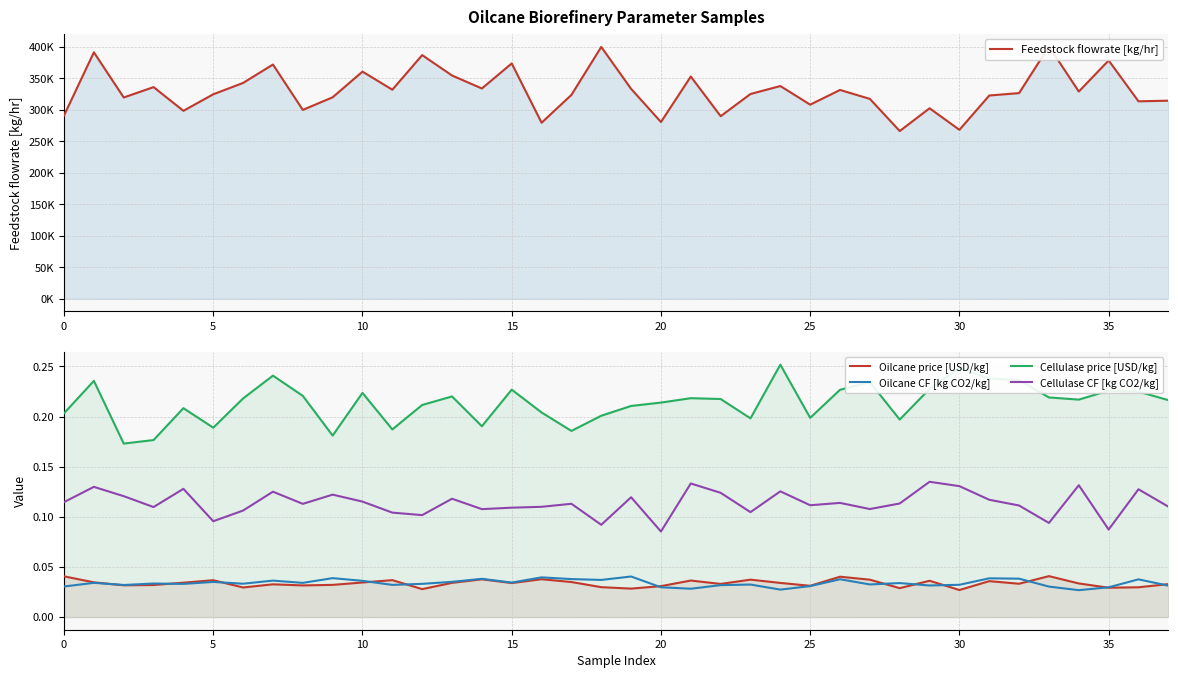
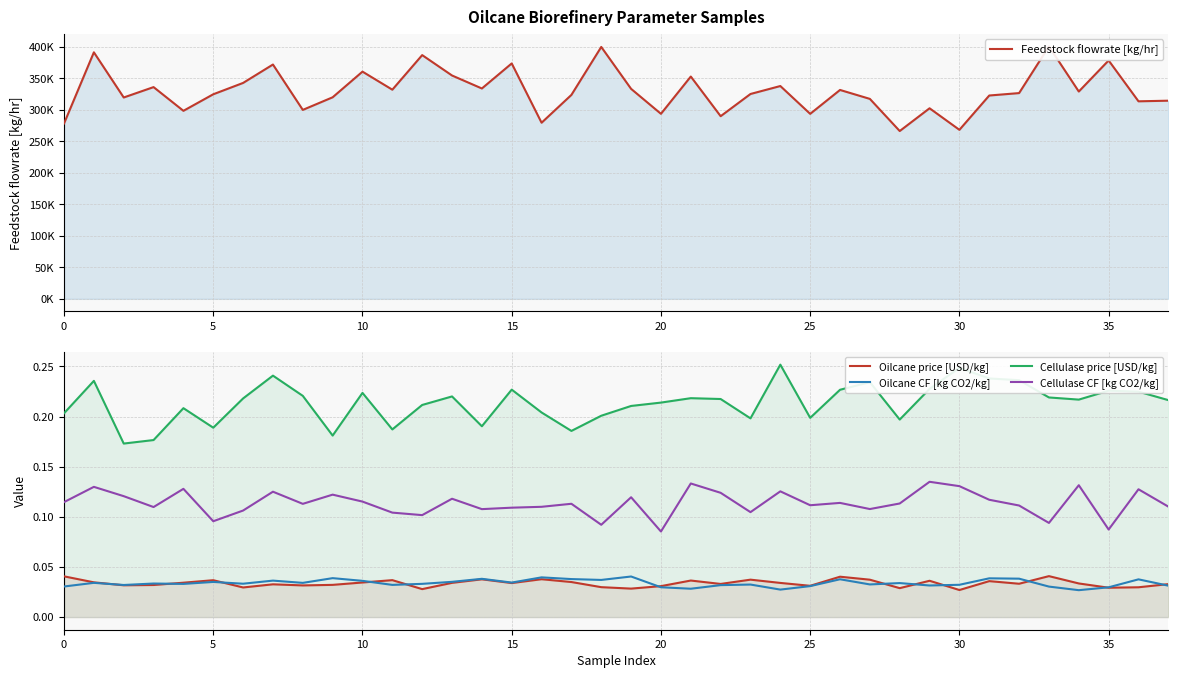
  {
    "Oilcane Biorefinery Parameter Samples": {
-     "0": 290000,
+     "0": 280000,
      "5": 320000,
      "10": 360000,
      "15": 370000,
-     "20": 280000,
-     "25": 310000,
+     "20": 290000,
+     "25": 290000,
      "30": 270000,
      "35": 380000
    }
  }
